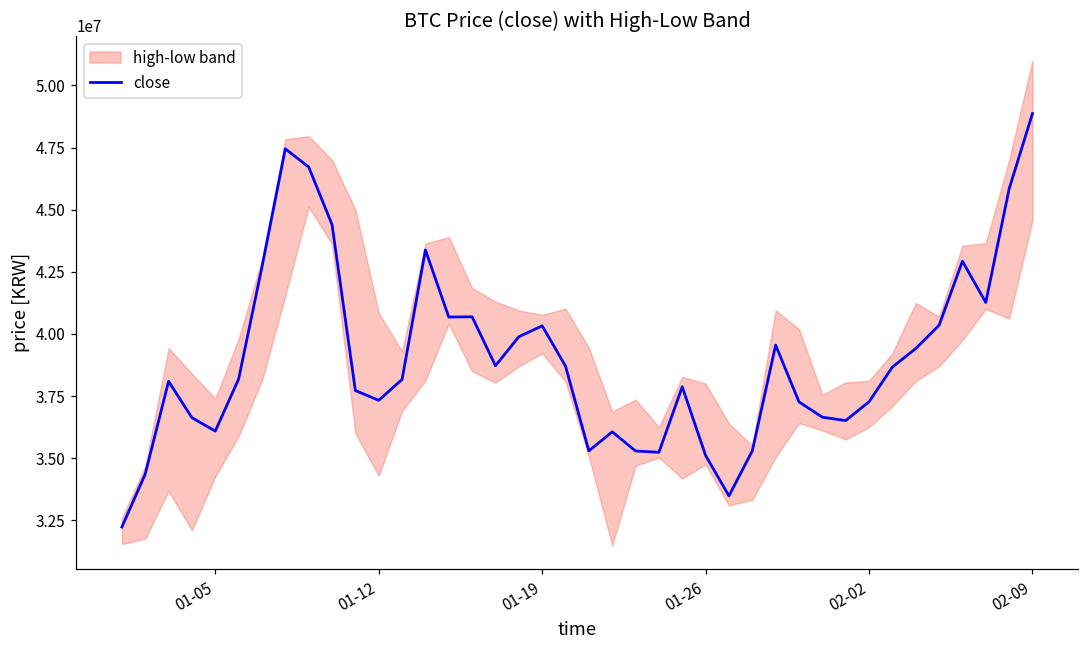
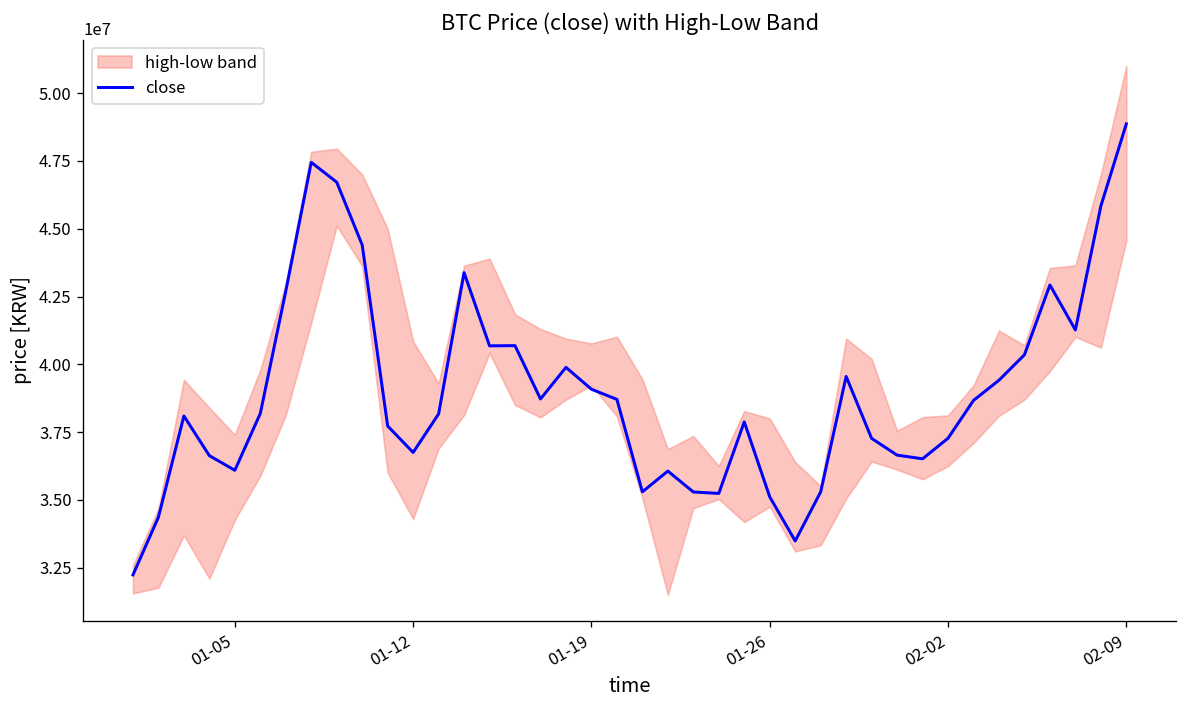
  {
    "close": {
      "01-05": 36100000,
-     "01-12": 37300000,
-     "01-19": 40300000,
+     "01-12": 36800000,
+     "01-19": 39100000,
      "01-26": 35100000,
      "02-02": 37300000,
      "02-09": 48900000
    }
  }
